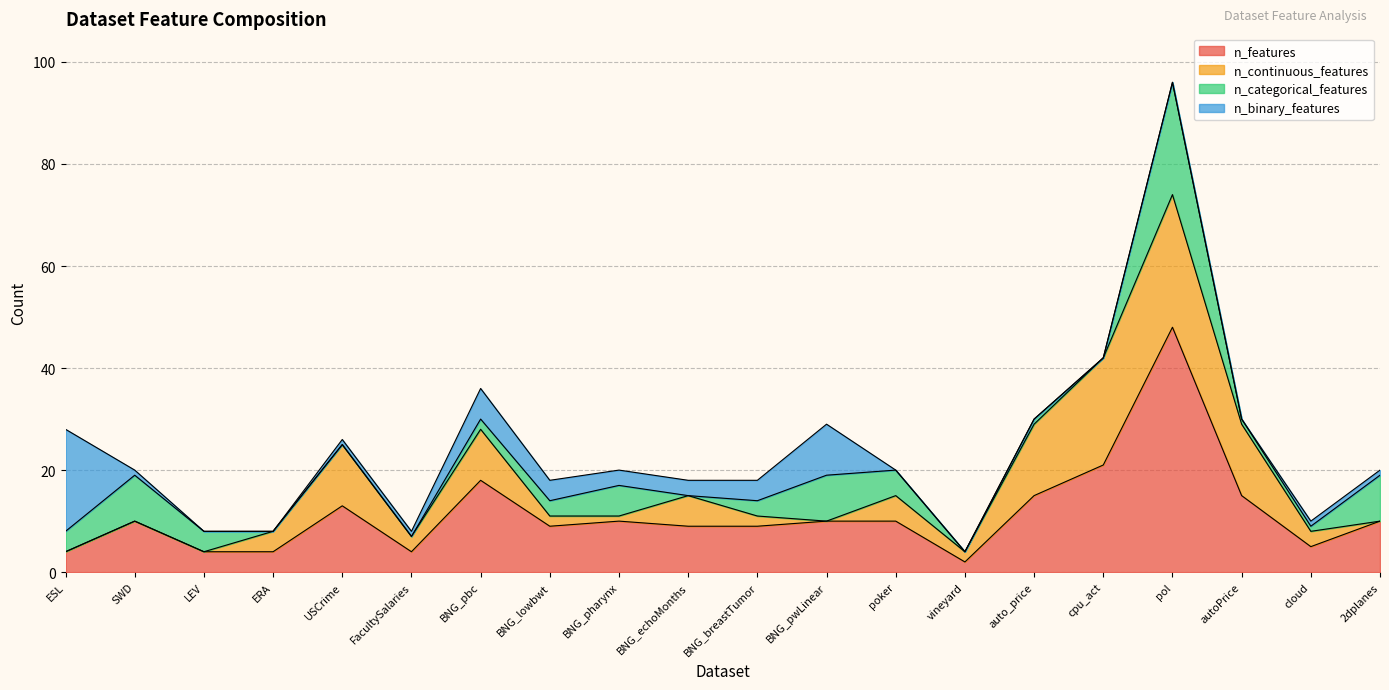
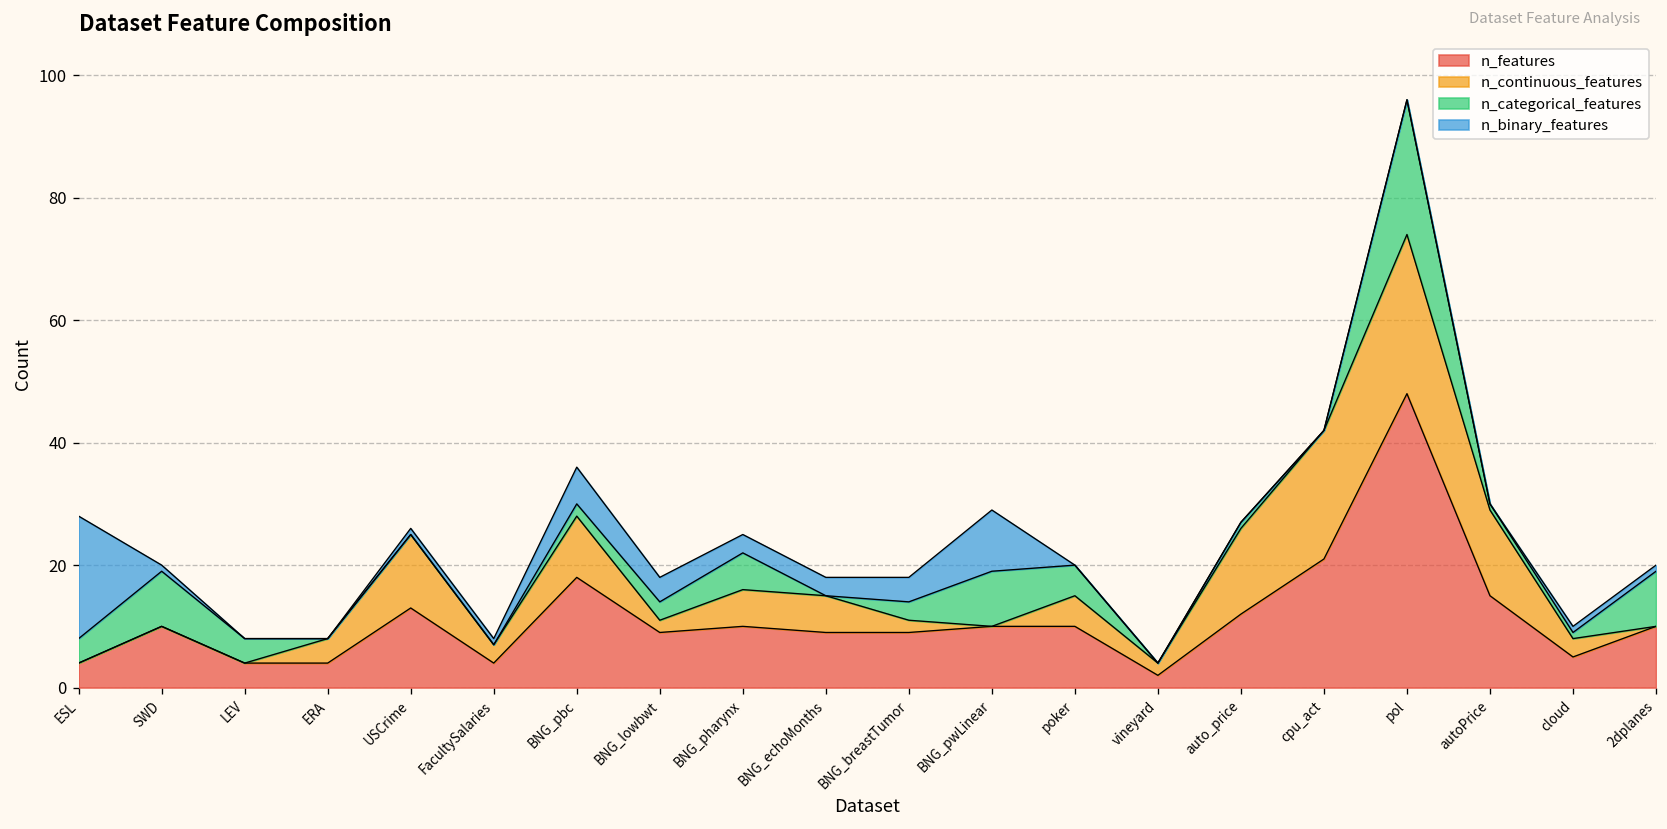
  {
    "n_features": {
      "ERA": 4,
      "USCrime": 13,
      "FacultySalaries": 4,
      "BNG_pbc": 18,
      "BNG_lowbwt": 9,
      "BNG_pharynx": 10,
      "BNG_echoMonths": 9,
      "BNG_breastTumor": 9,
      "poker": 10,
      "vineyard": 2,
-     "auto_price": 15,
+     "auto_price": 12,
      "cpu_act": 21,
      "pol": 48,
      "autoPrice": 15,
      "cloud": 5
    },
    "n_continuous_features": {
      "BNG_pbc": 10,
      "BNG_lowbwt": 2,
-     "BNG_pharynx": 1,
+     "BNG_pharynx": 6,
      "BNG_breastTumor": 2,
      "poker": 5,
      "auto_price": 14,
      "pol": 26,
      "autoPrice": 14,
      "cloud": 3
    },
    "n_categorical_features": {
      "ESL": 4,
      "SWD": 9,
      "BNG_pbc": 2,
      "BNG_lowbwt": 3,
      "BNG_pharynx": 6,
      "BNG_breastTumor": 3,
      "BNG_pwLinear": 9,
      "cloud": 1,
      "2dplanes": 9
    },
    "n_binary_features": {
      "ESL": 20,
      "SWD": 1,
      "USCrime": 1,
      "FacultySalaries": 1,
      "BNG_pbc": 6,
      "BNG_lowbwt": 4,
      "BNG_pharynx": 3,
      "BNG_echoMonths": 3,
      "BNG_breastTumor": 4,
      "BNG_pwLinear": 10,
      "cloud": 1,
      "2dplanes": 1
    }
  }
